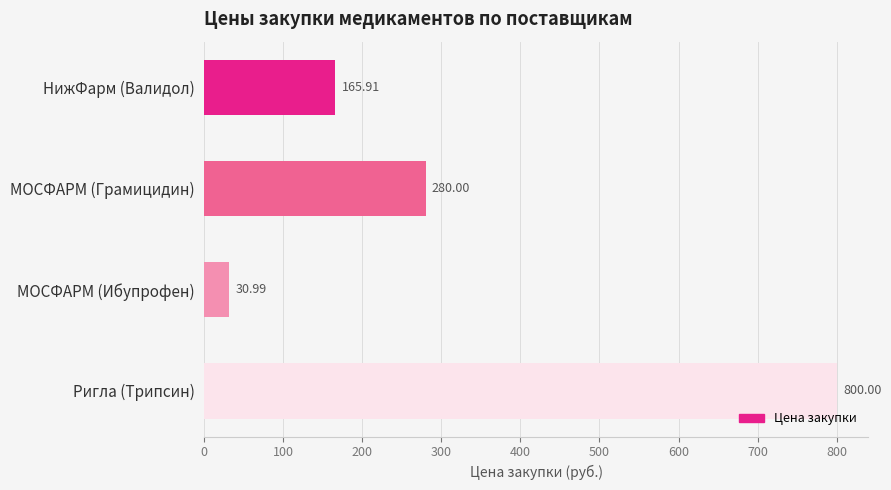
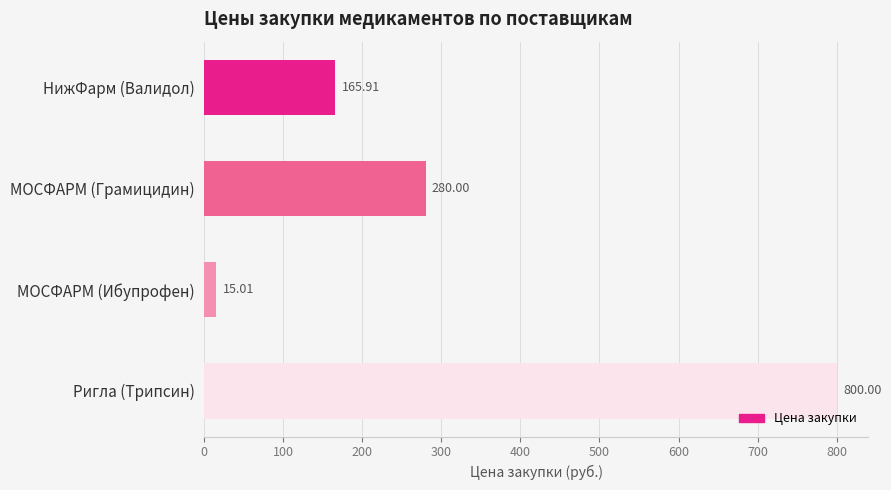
  {
    "НижФарм (Валидол)": 165.91,
    "МОСФАРМ (Грамицидин)": 280.00,
-   "МОСФАРМ (Ибупрофен)": 30.99,
+   "МОСФАРМ (Ибупрофен)": 15.01,
    "Ригла (Трипсин)": 800.00
  }
